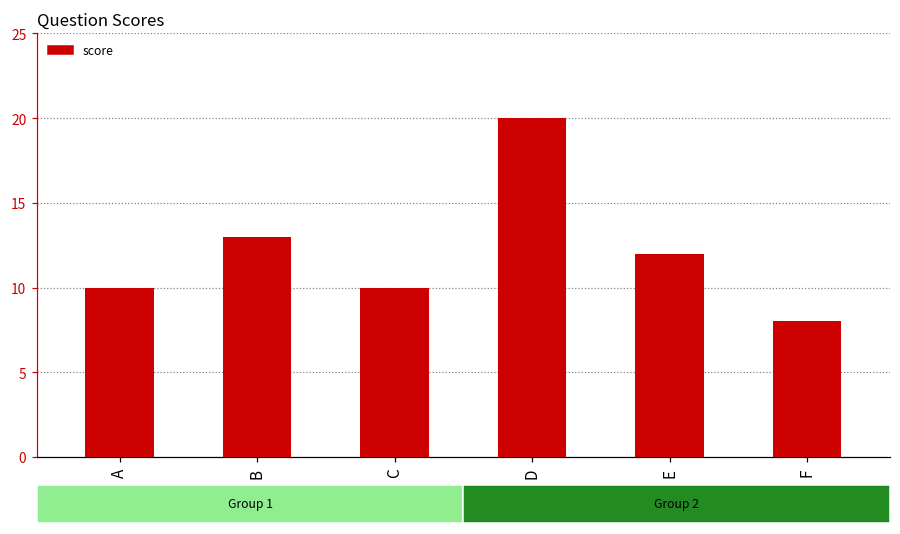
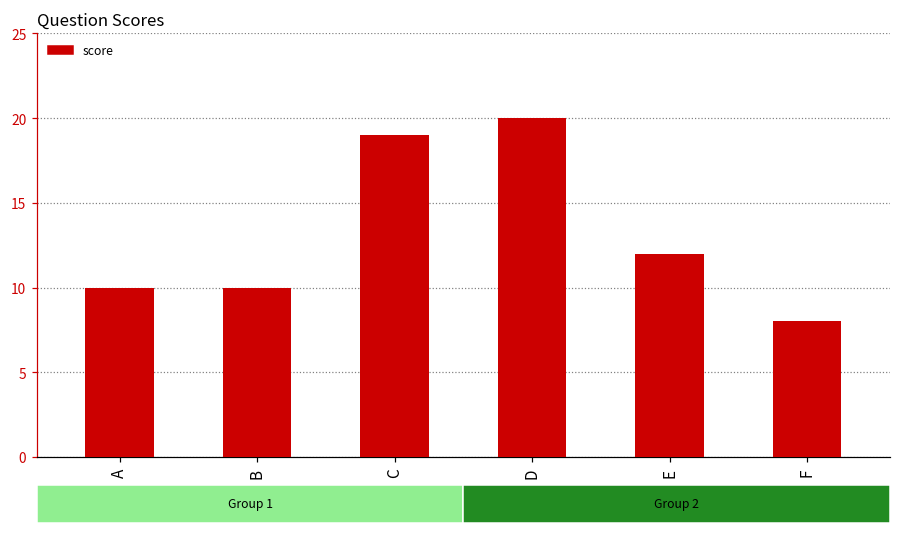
  {
    "Question Scores": {
      "A": 10,
-     "B": 13,
-     "C": 10,
+     "B": 10,
+     "C": 19,
      "D": 20,
      "E": 12,
      "F": 8
    }
  }
